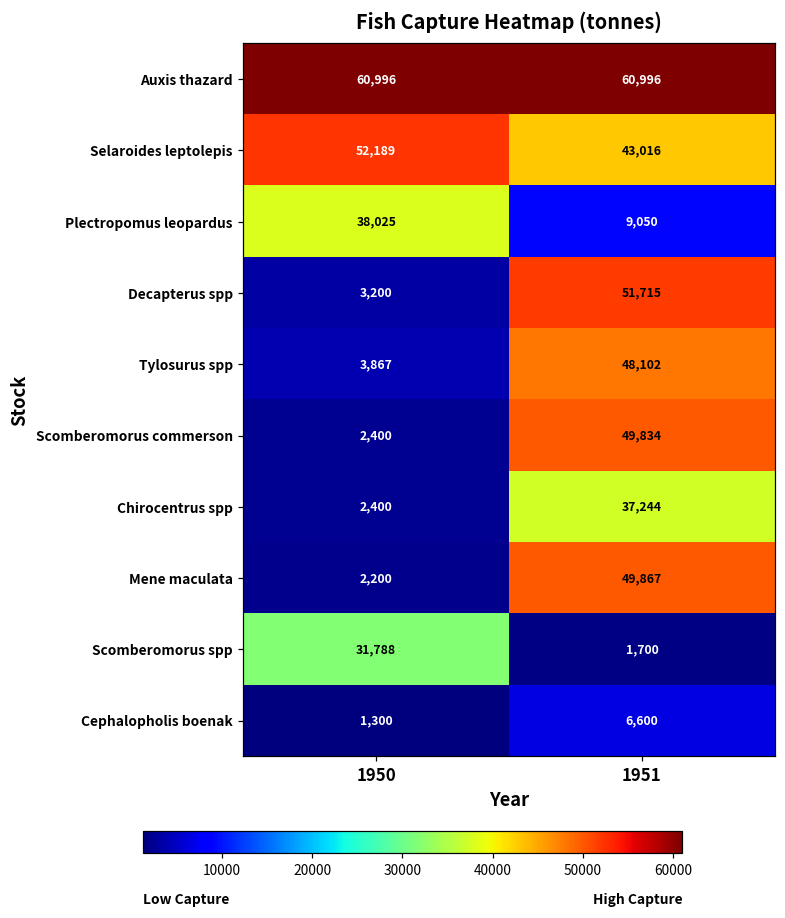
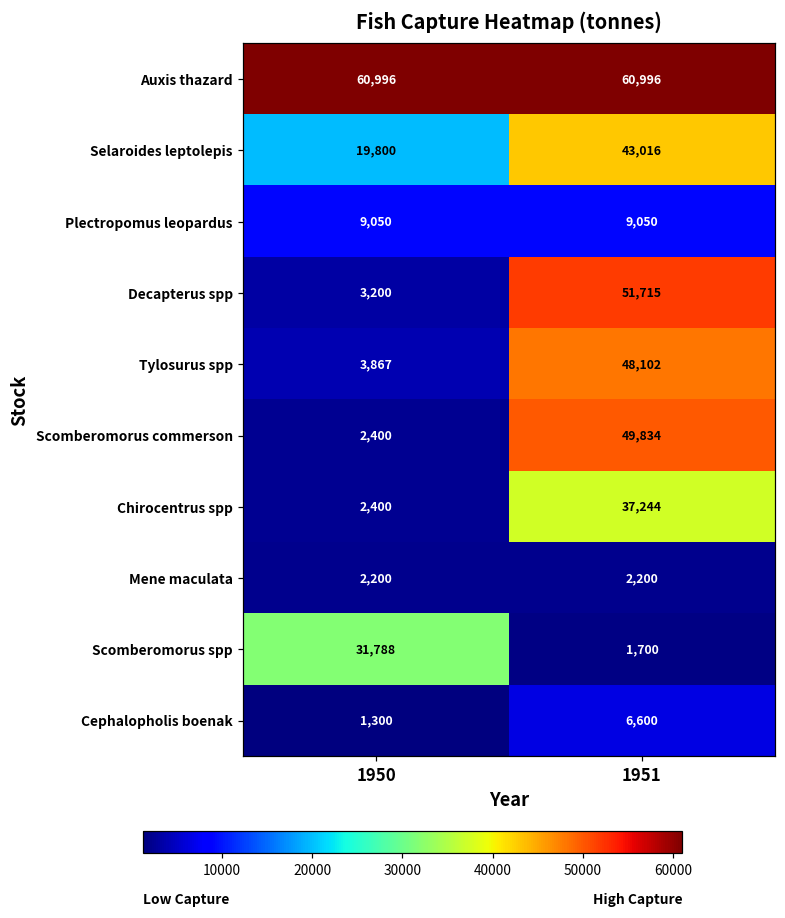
  {
    "Auxis thazard": {
      "1950": "60,996",
      "1951": "60,996"
    },
    "Selaroides leptolepis": {
-     "1950": "52,189",
+     "1950": "19,800",
      "1951": "43,016"
    },
    "Plectropomus leopardus": {
-     "1950": "38,025",
+     "1950": "9,050",
      "1951": "9,050"
    },
    "Decapterus spp": {
      "1950": "3,200",
      "1951": "51,715"
    },
    "Tylosurus spp": {
      "1950": "3,867",
      "1951": "48,102"
    },
    "Scomberomorus commerson": {
      "1950": "2,400",
      "1951": "49,834"
    },
    "Chirocentrus spp": {
      "1950": "2,400",
      "1951": "37,244"
    },
    "Mene maculata": {
      "1950": "2,200",
-     "1951": "49,867"
+     "1951": "2,200"
    },
    "Scomberomorus spp": {
      "1950": "31,788",
      "1951": "1,700"
    },
    "Cephalopholis boenak": {
      "1950": "1,300",
      "1951": "6,600"
    }
  }
